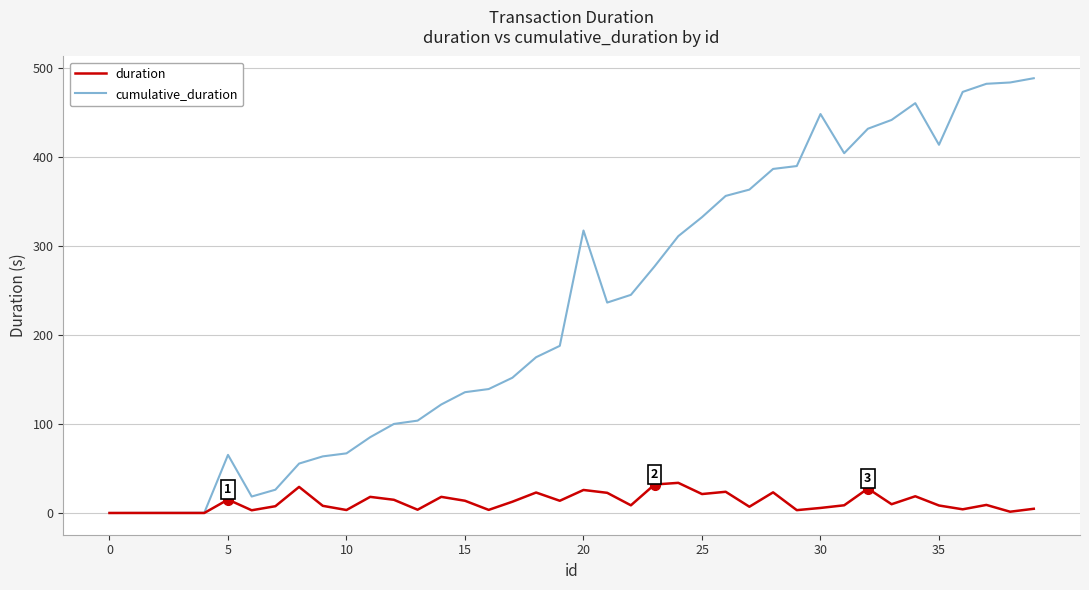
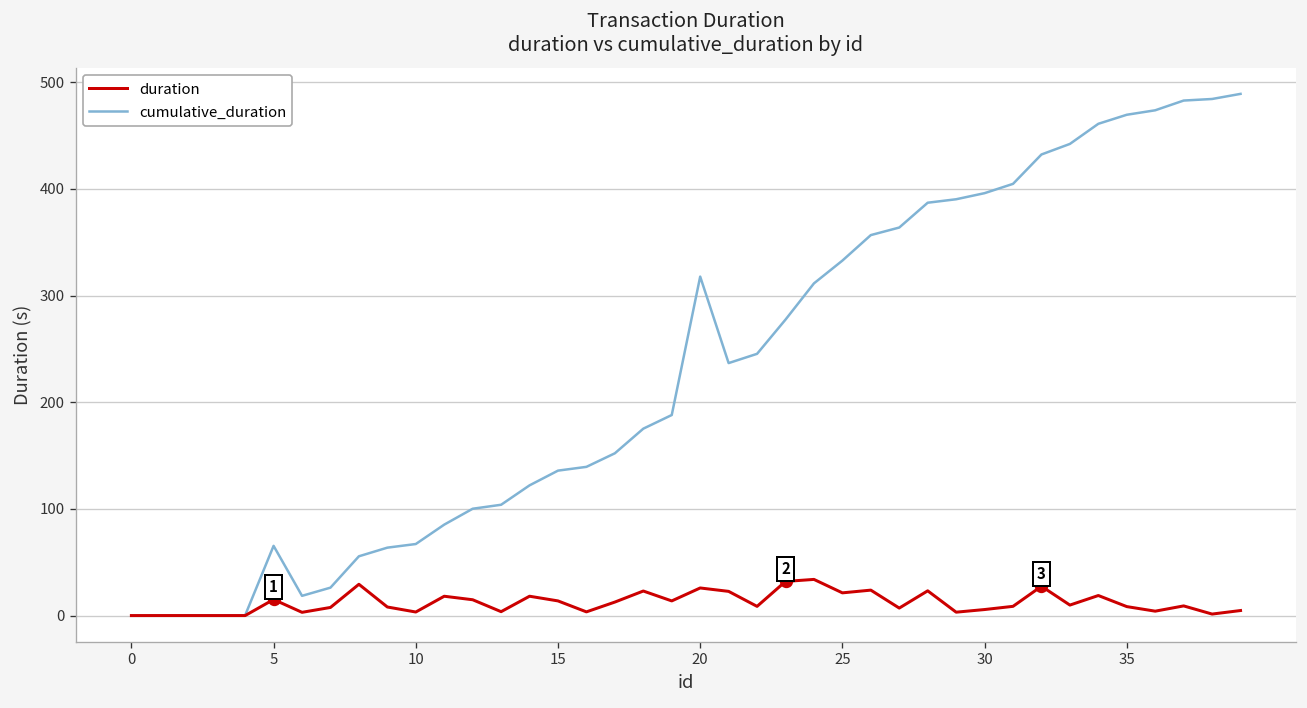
  {
    "cumulative_duration": {
      "5": 70,
      "10": 70,
      "15": 140,
      "20": 320,
      "25": 330,
-     "30": 450,
-     "35": 410
+     "30": 400,
+     "35": 470
    }
  }
